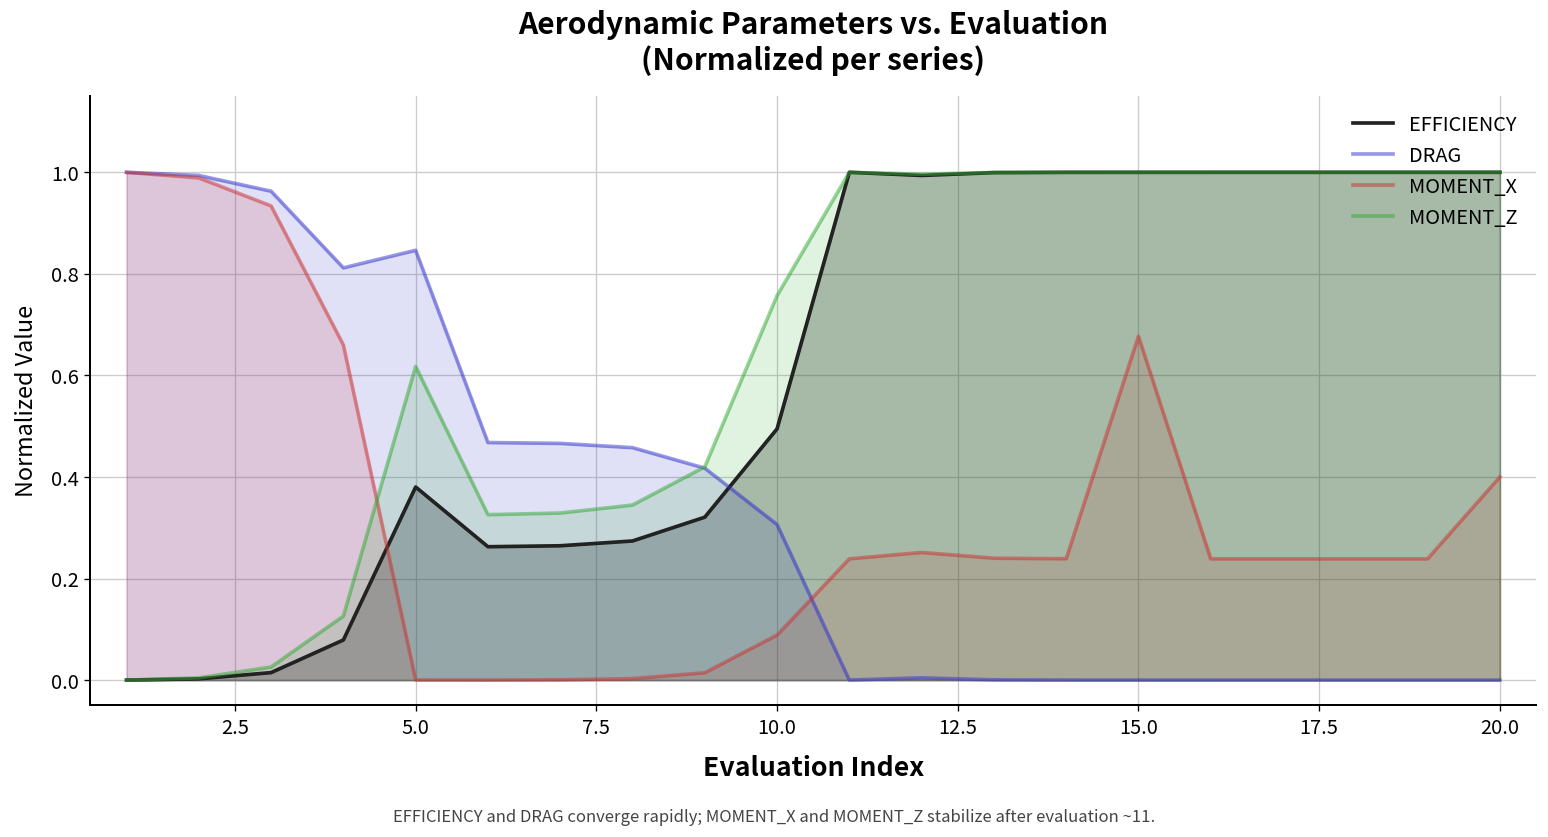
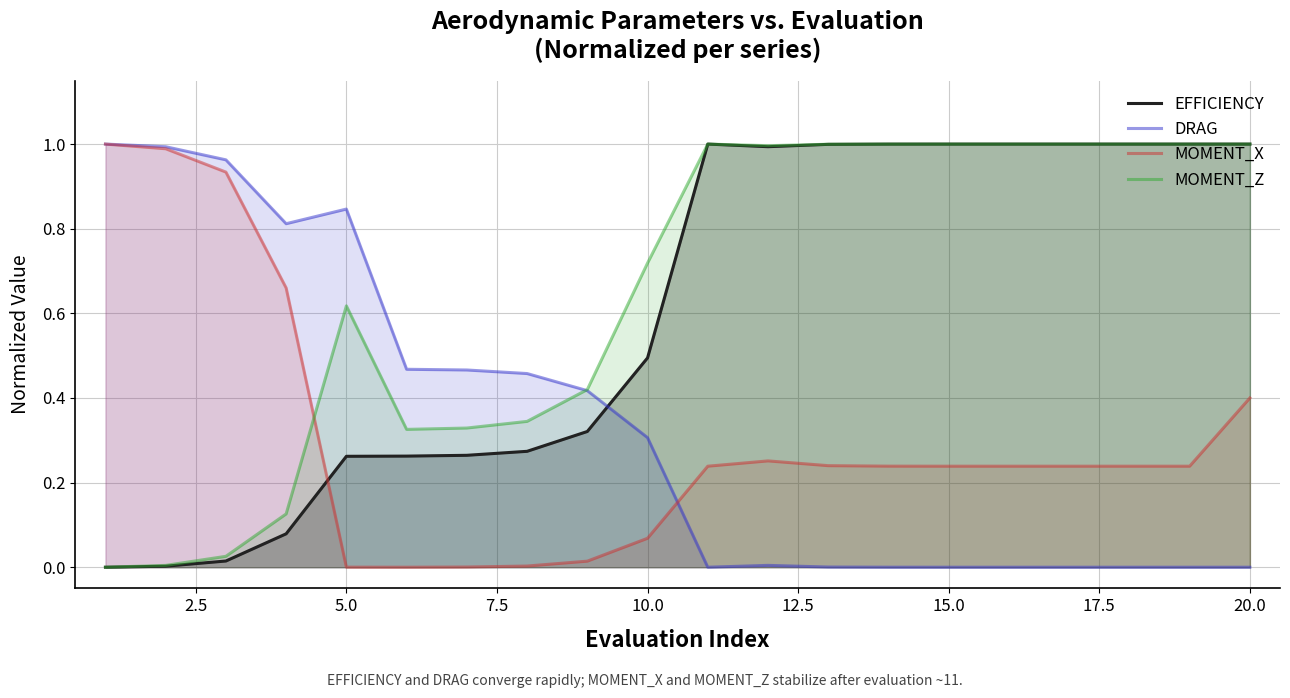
  {
    "EFFICIENCY": {
-     "5.0": 0.38,
+     "5.0": 0.26,
      "10.0": 0.49
    },
    "DRAG": {
      "5.0": 0.85,
      "10.0": 0.31,
      "15.0": 0.00,
      "20.0": 0.00
    },
    "MOMENT_X": {
      "5.0": 0.00,
-     "10.0": 0.09,
-     "15.0": 0.68,
+     "10.0": 0.07,
+     "15.0": 0.24,
      "20.0": 0.40
    },
    "MOMENT_Z": {
      "5.0": 0.62,
-     "10.0": 0.76
+     "10.0": 0.72
    }
  }
